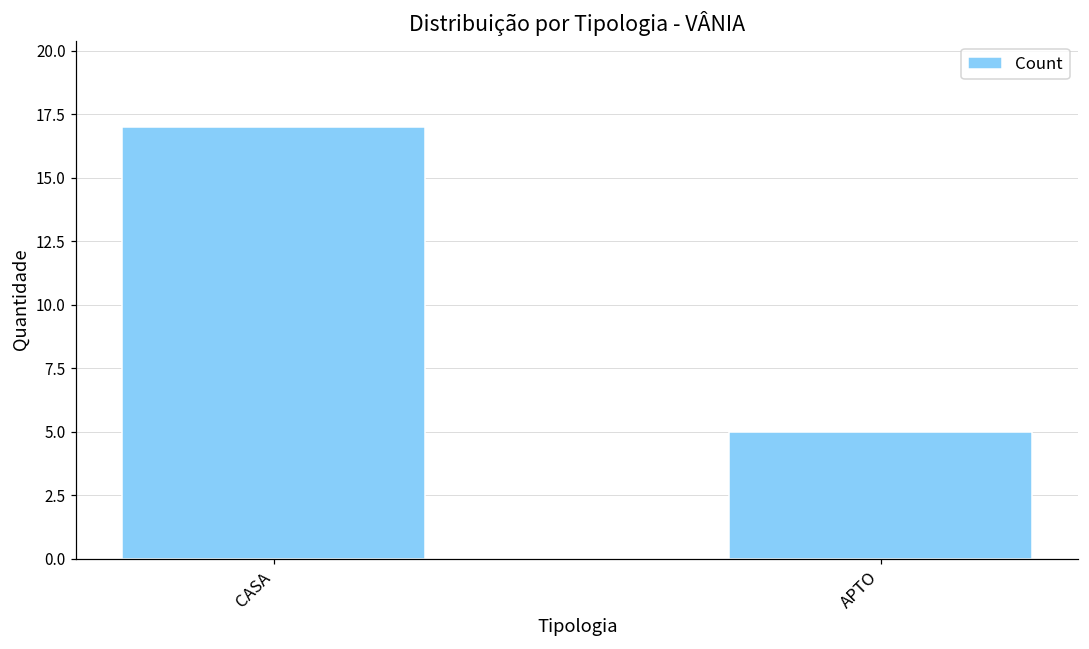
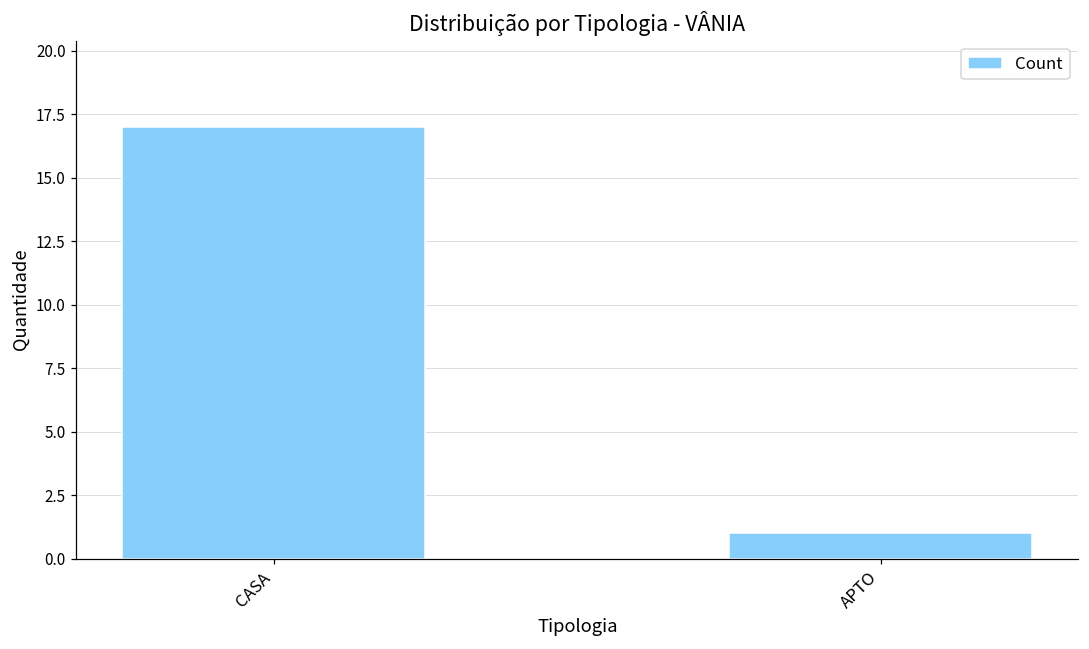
  {
    "CASA": 17,
-   "APTO": 5
+   "APTO": 1
  }
